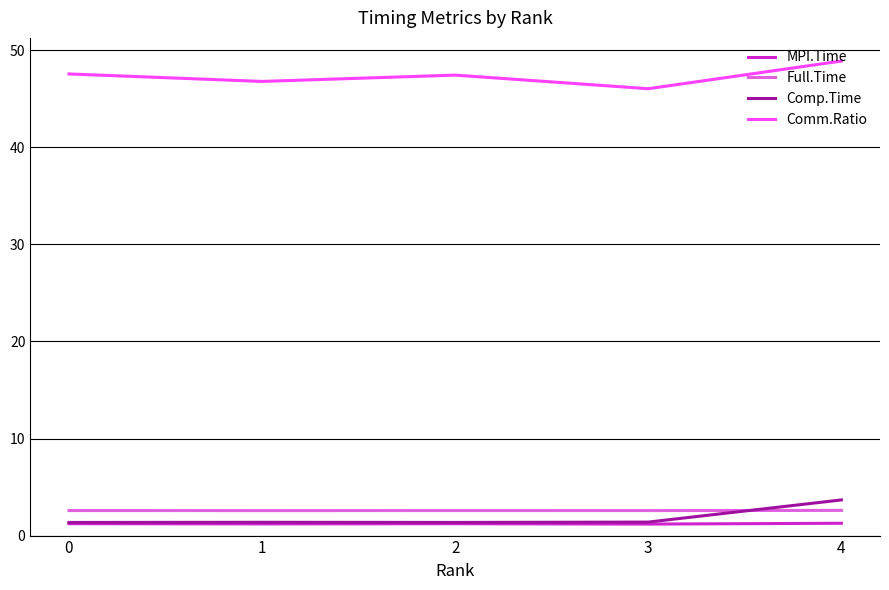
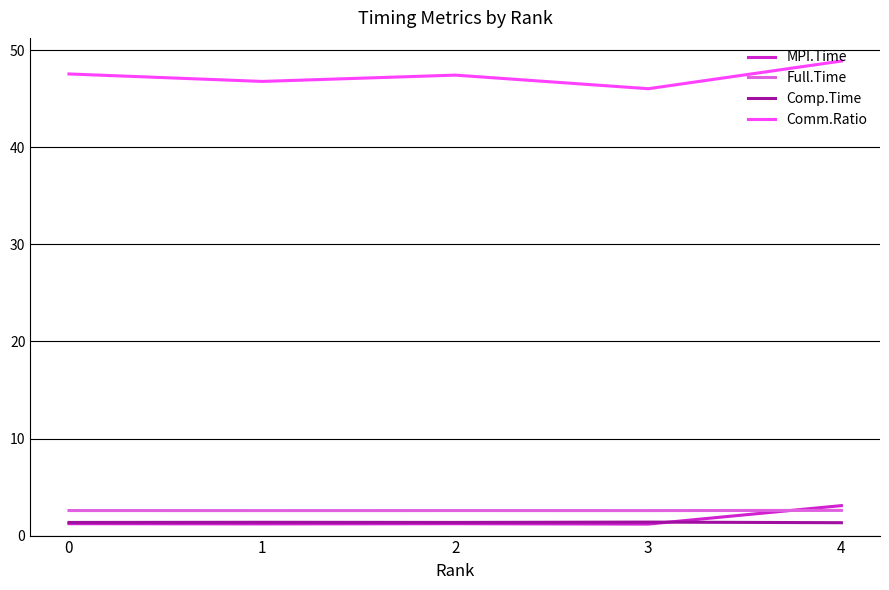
  {
    "MPI.Time": {
-     "4": 1
+     "4": 3
    },
    "Comp.Time": {
-     "4": 4
+     "4": 1
    }
  }
